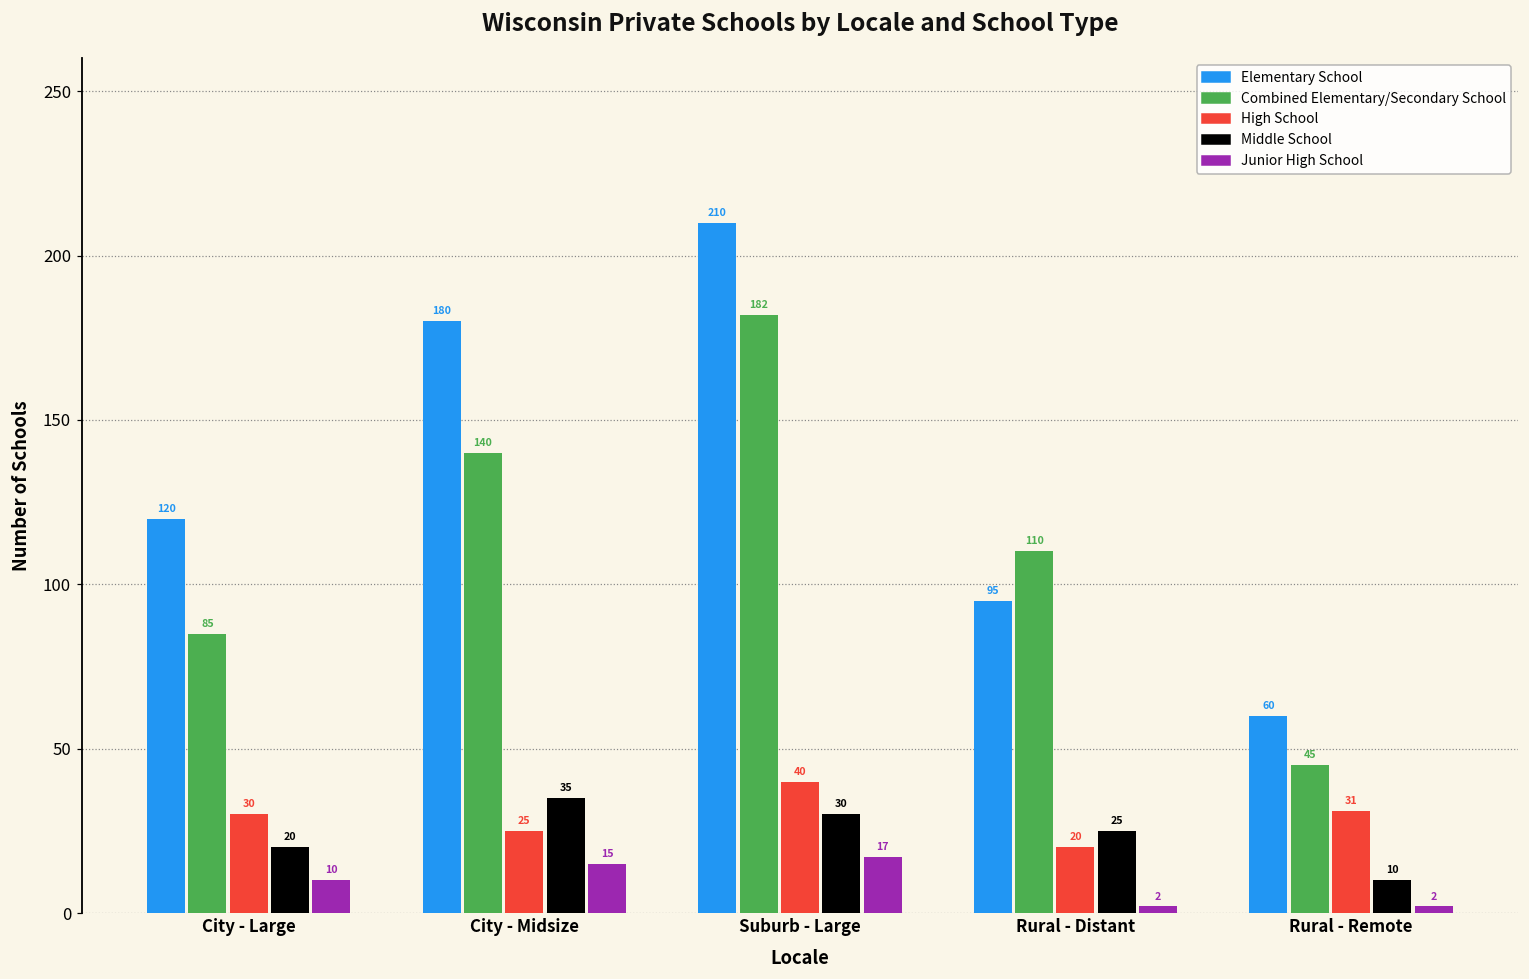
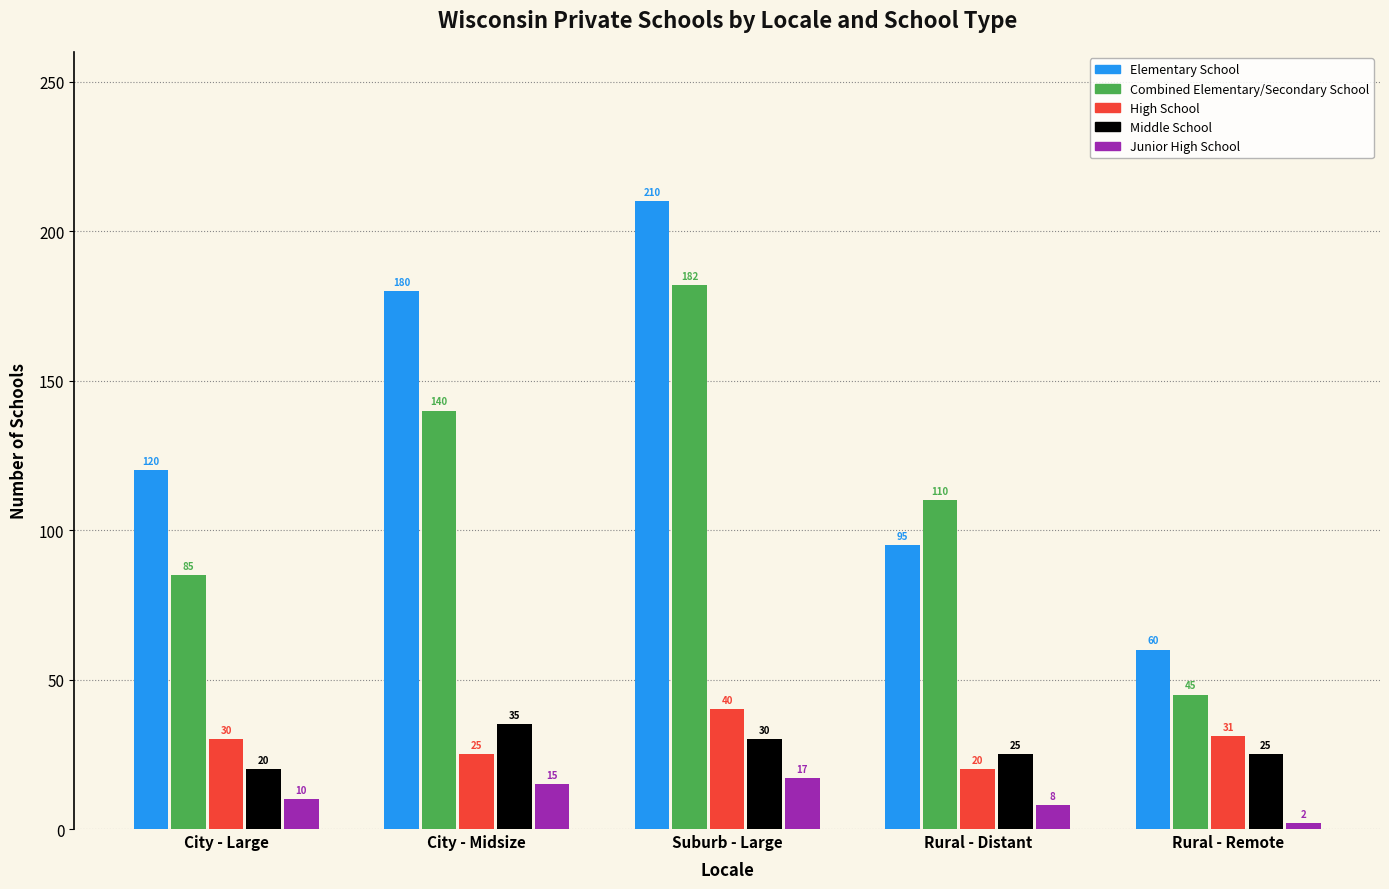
  {
    "Elementary School": {
      "City - Large": 120,
      "City - Midsize": 180,
      "Suburb - Large": 210,
      "Rural - Distant": 95,
      "Rural - Remote": 60
    },
    "Combined Elementary/Secondary School": {
      "City - Large": 85,
      "City - Midsize": 140,
      "Suburb - Large": 182,
      "Rural - Distant": 110,
      "Rural - Remote": 45
    },
    "High School": {
      "City - Large": 30,
      "City - Midsize": 25,
      "Suburb - Large": 40,
      "Rural - Distant": 20,
      "Rural - Remote": 31
    },
    "Middle School": {
      "City - Large": 20,
      "City - Midsize": 35,
      "Suburb - Large": 30,
      "Rural - Distant": 25,
-     "Rural - Remote": 10
+     "Rural - Remote": 25
    },
    "Junior High School": {
      "City - Large": 10,
      "City - Midsize": 15,
      "Suburb - Large": 17,
-     "Rural - Distant": 2,
+     "Rural - Distant": 8,
      "Rural - Remote": 2
    }
  }
